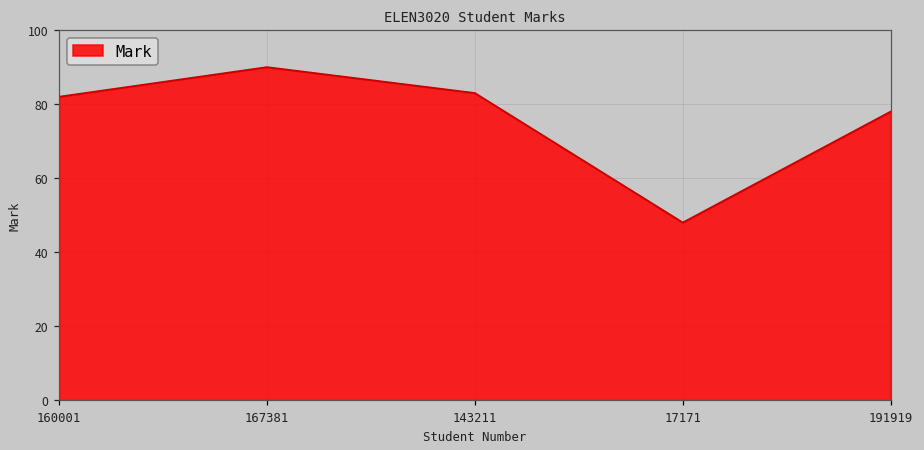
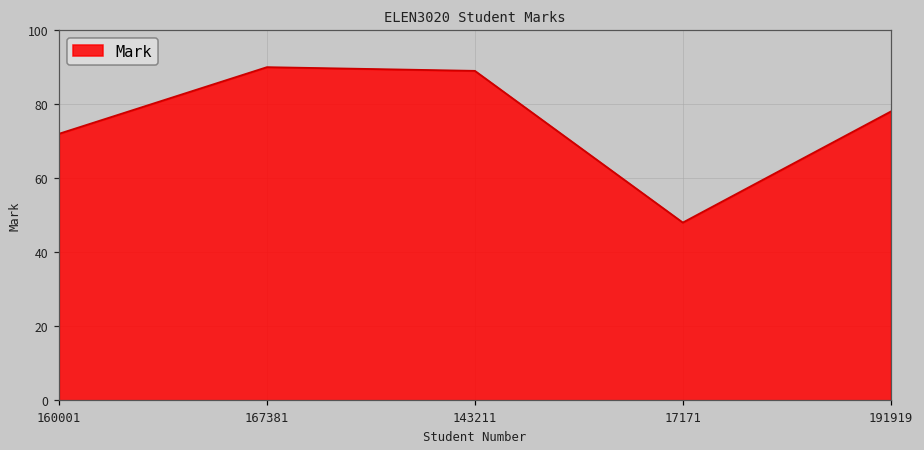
  {
-   "160001": 82,
+   "160001": 72,
    "167381": 90,
-   "143211": 83,
+   "143211": 89,
    "17171": 48,
    "191919": 78
  }
